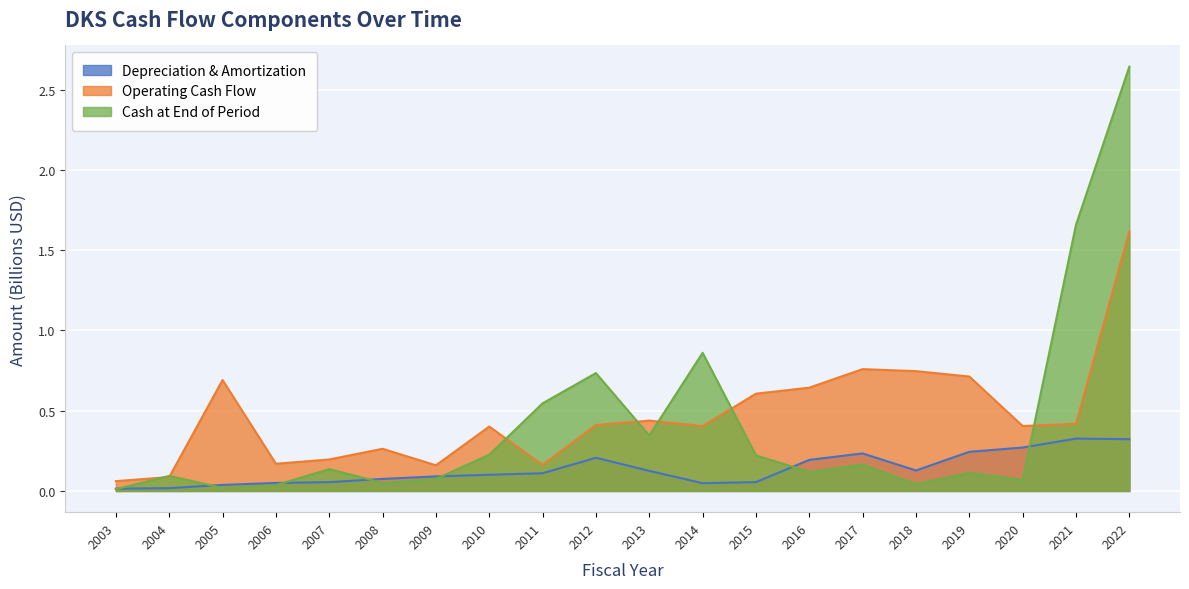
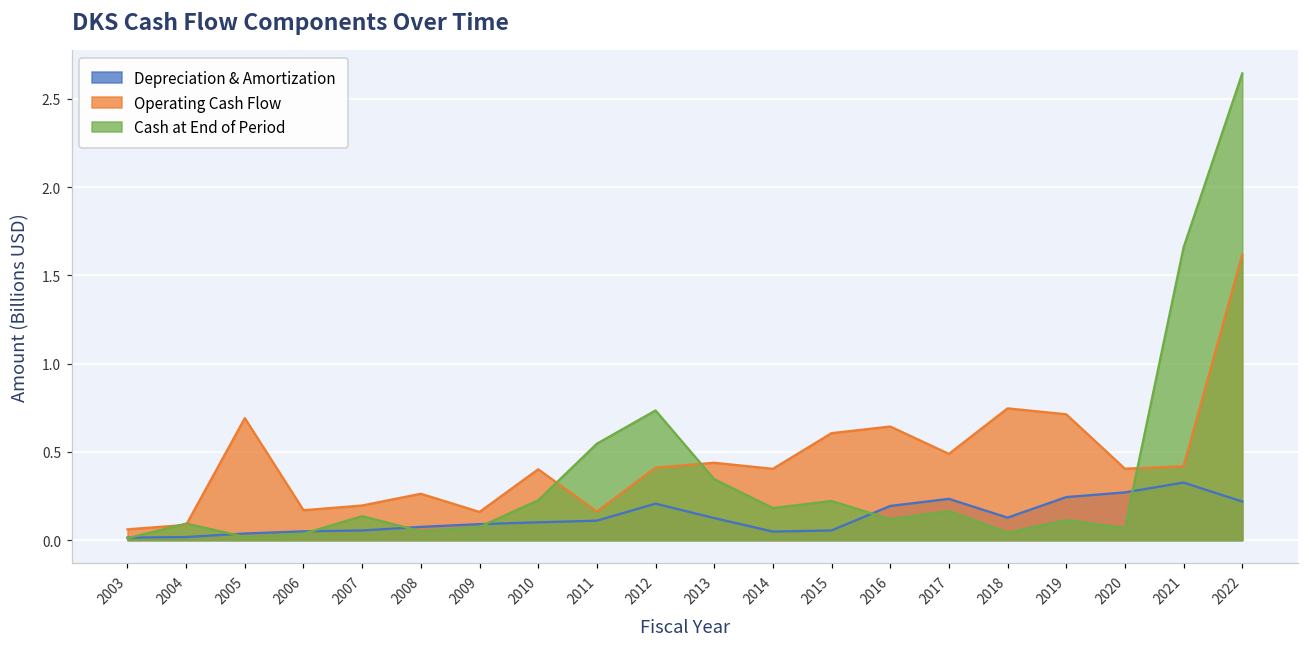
  {
    "Depreciation & Amortization": {
      "2004": 0.02,
      "2005": 0.04,
      "2007": 0.05,
      "2008": 0.08,
      "2010": 0.10,
      "2011": 0.11,
      "2012": 0.21,
      "2013": 0.13,
      "2014": 0.05,
      "2015": 0.05,
      "2016": 0.19,
      "2017": 0.23,
      "2018": 0.13,
      "2019": 0.24,
      "2020": 0.27,
      "2021": 0.33,
-     "2022": 0.32
+     "2022": 0.22
    },
    "Operating Cash Flow": {
      "2003": 0.06,
      "2005": 0.69,
      "2006": 0.17,
      "2007": 0.20,
      "2008": 0.26,
      "2009": 0.16,
      "2010": 0.40,
      "2011": 0.16,
      "2012": 0.41,
      "2013": 0.44,
      "2014": 0.40,
      "2015": 0.61,
      "2016": 0.64,
-     "2017": 0.76,
+     "2017": 0.49,
      "2018": 0.75,
      "2019": 0.71,
      "2020": 0.40,
      "2021": 0.42,
      "2022": 1.62
    },
    "Cash at End of Period": {
      "2005": 0.02,
      "2007": 0.14,
      "2008": 0.05,
      "2010": 0.23,
      "2011": 0.55,
      "2012": 0.73,
      "2013": 0.35,
-     "2014": 0.86,
+     "2014": 0.18,
      "2015": 0.22,
      "2016": 0.12,
      "2017": 0.16,
      "2018": 0.04,
      "2019": 0.11,
      "2020": 0.07,
      "2021": 1.66,
      "2022": 2.64
    }
  }
